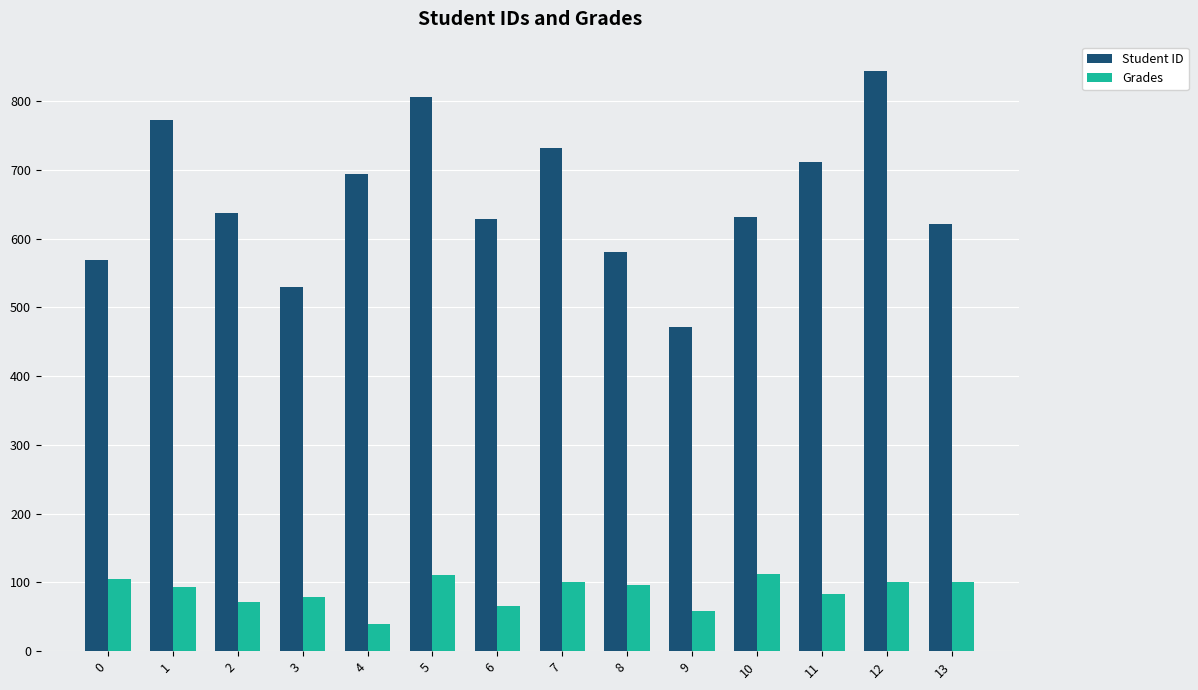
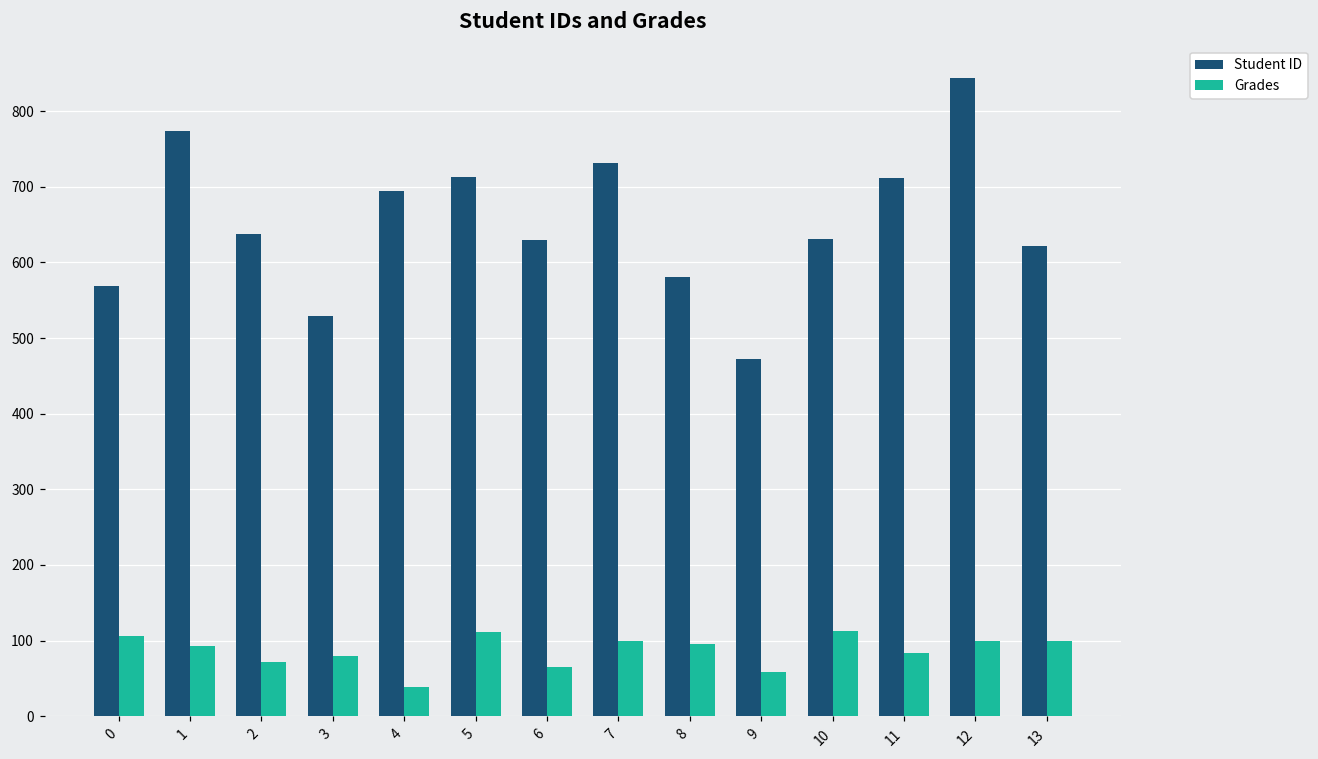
  {
    "Student ID": {
      "0": 570,
      "1": 770,
      "2": 640,
      "3": 530,
      "4": 690,
-     "5": 810,
+     "5": 710,
      "6": 630,
      "7": 730,
      "8": 580,
      "9": 470,
      "10": 630,
      "11": 710,
      "12": 840,
      "13": 620
    },
    "Grades": {
      "0": 110,
      "1": 90,
      "2": 70,
      "3": 80,
      "4": 40,
      "5": 110,
      "6": 70,
      "7": 100,
      "8": 100,
      "9": 60,
      "10": 110,
      "11": 80,
      "12": 100,
      "13": 100
    }
  }
